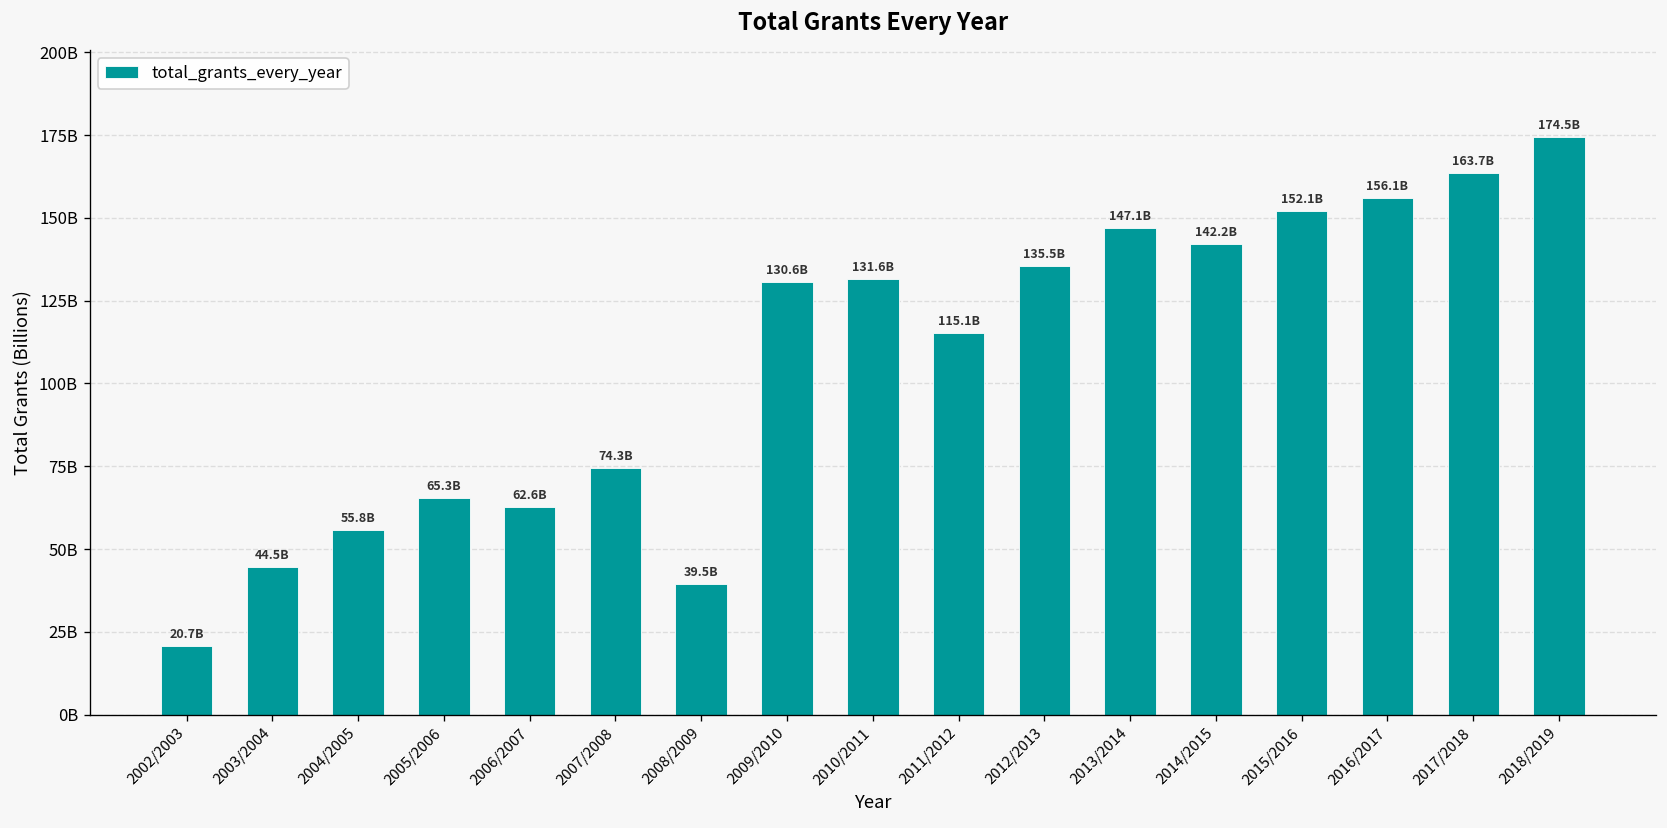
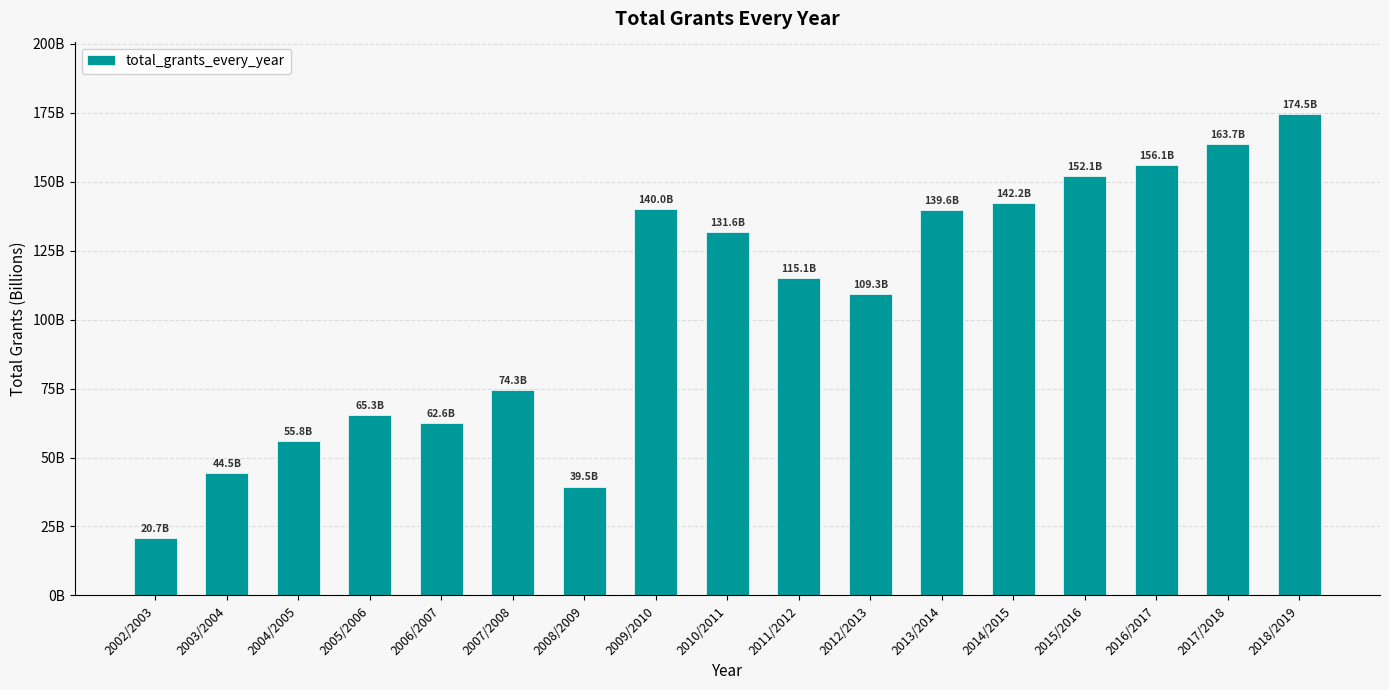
  {
    "2002/2003": "20.7B",
    "2003/2004": "44.5B",
    "2004/2005": "55.8B",
    "2005/2006": "65.3B",
    "2006/2007": "62.6B",
    "2007/2008": "74.3B",
    "2008/2009": "39.5B",
-   "2009/2010": "130.6B",
+   "2009/2010": "140.0B",
    "2010/2011": "131.6B",
    "2011/2012": "115.1B",
-   "2012/2013": "135.5B",
-   "2013/2014": "147.1B",
+   "2012/2013": "109.3B",
+   "2013/2014": "139.6B",
    "2014/2015": "142.2B",
    "2015/2016": "152.1B",
    "2016/2017": "156.1B",
    "2017/2018": "163.7B",
    "2018/2019": "174.5B"
  }
